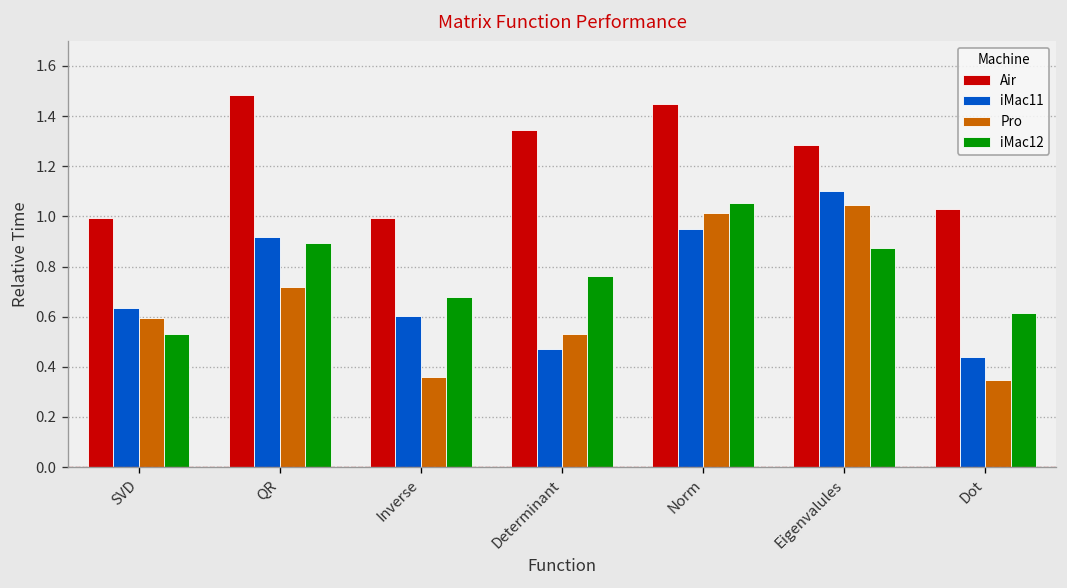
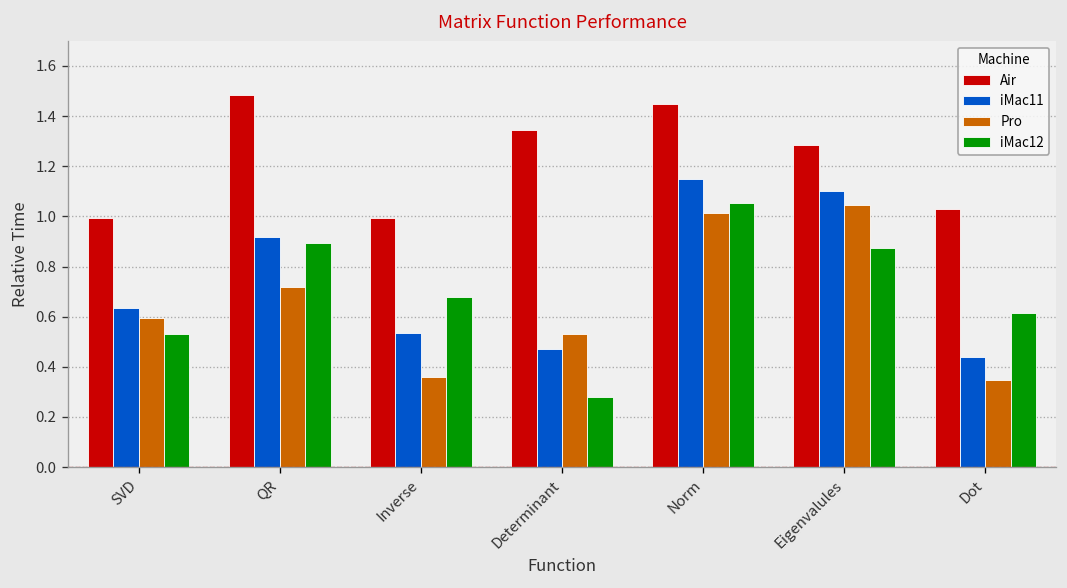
  {
    "Air": {
      "SVD": 0.99,
      "QR": 1.48,
      "Inverse": 0.99,
      "Determinant": 1.34,
      "Norm": 1.45,
      "Eigenvalules": 1.28,
      "Dot": 1.03
    },
    "iMac11": {
      "SVD": 0.64,
      "QR": 0.92,
-     "Inverse": 0.60,
+     "Inverse": 0.53,
      "Determinant": 0.47,
-     "Norm": 0.95,
+     "Norm": 1.15,
      "Eigenvalules": 1.10,
      "Dot": 0.44
    },
    "Pro": {
      "SVD": 0.60,
      "QR": 0.72,
      "Inverse": 0.36,
      "Determinant": 0.53,
      "Norm": 1.01,
      "Eigenvalules": 1.04,
      "Dot": 0.35
    },
    "iMac12": {
      "SVD": 0.53,
      "QR": 0.89,
      "Inverse": 0.68,
-     "Determinant": 0.76,
+     "Determinant": 0.28,
      "Norm": 1.05,
      "Eigenvalules": 0.87,
      "Dot": 0.62
    }
  }
